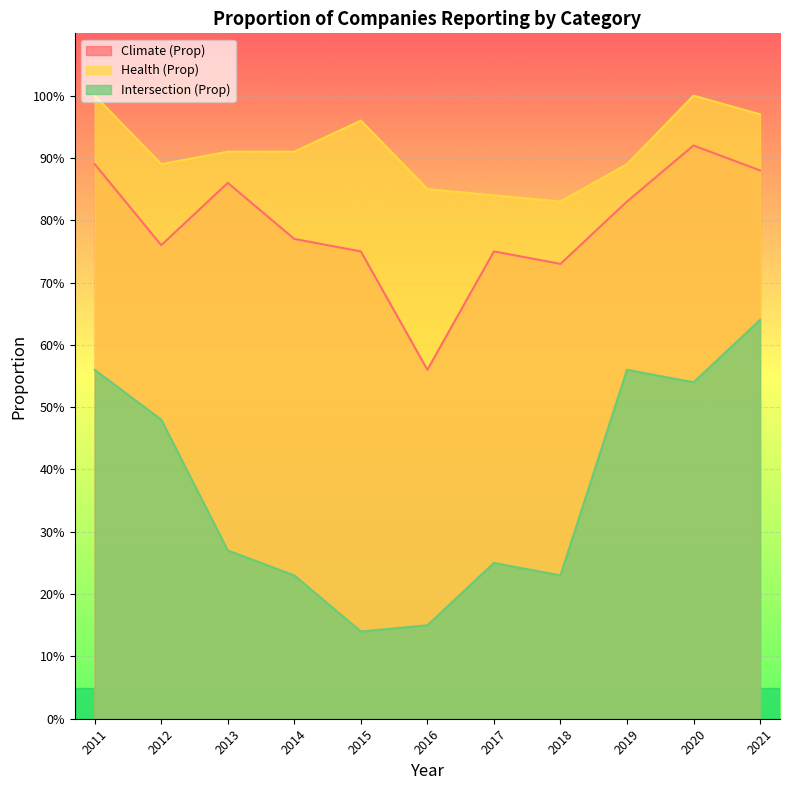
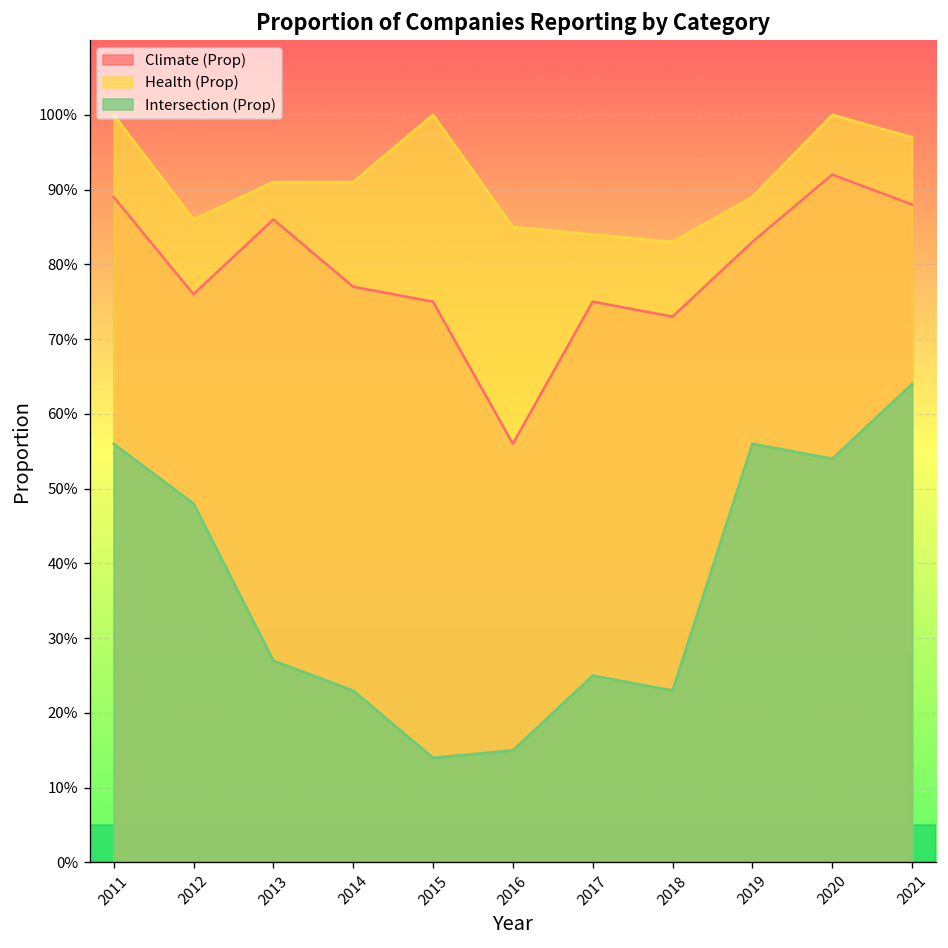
  {
    "Climate (Prop)": {
      "2011": "89%",
      "2012": "76%",
      "2013": "86%",
      "2014": "77%",
      "2015": "75%",
      "2016": "56%",
      "2017": "75%",
      "2018": "73%",
      "2019": "83%",
      "2020": "92%",
      "2021": "88%"
    },
    "Health (Prop)": {
-     "2012": "89%",
+     "2012": "86%",
      "2013": "91%",
      "2014": "91%",
-     "2015": "96%",
+     "2015": "100%",
      "2016": "85%",
      "2017": "84%",
      "2018": "83%",
      "2019": "89%",
      "2020": "100%",
      "2021": "97%"
    },
    "Intersection (Prop)": {
      "2011": "56%",
      "2012": "48%",
      "2013": "27%",
      "2014": "23%",
      "2015": "14%",
      "2016": "15%",
      "2017": "25%",
      "2018": "23%",
      "2019": "56%",
      "2020": "54%",
      "2021": "64%"
    }
  }
